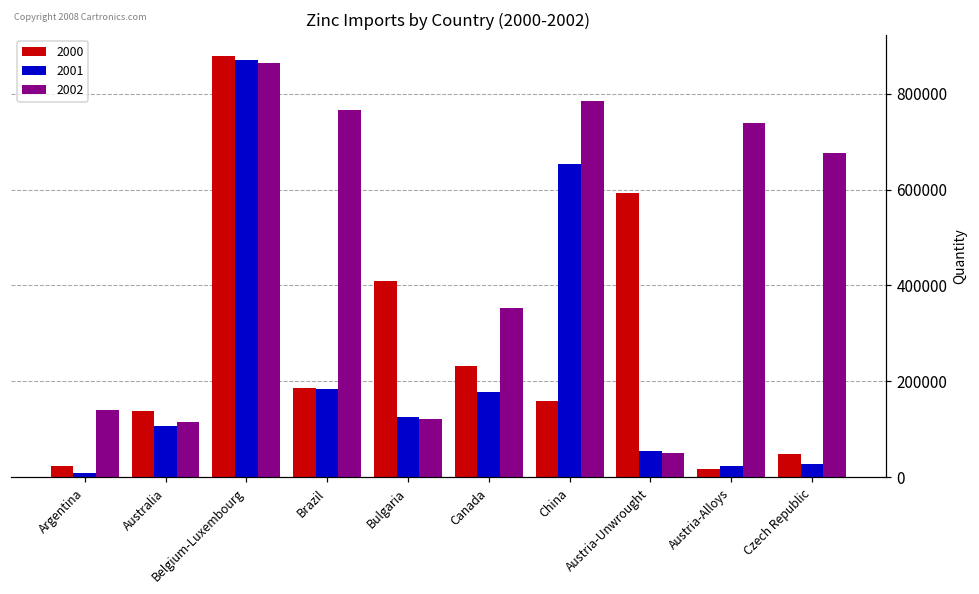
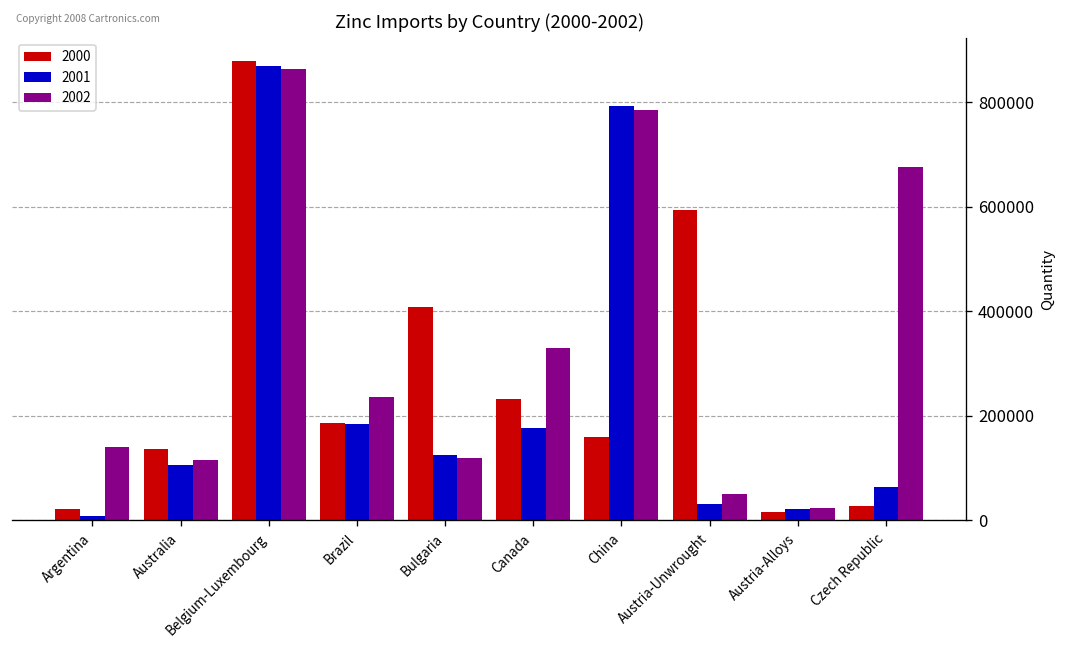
  {
    "2000": {
      "Argentina": 20000,
      "Australia": 140000,
      "Belgium-Luxembourg": 880000,
      "Brazil": 190000,
      "Bulgaria": 410000,
      "Canada": 230000,
      "China": 160000,
      "Austria-Unwrought": 590000,
      "Austria-Alloys": 20000,
-     "Czech Republic": 50000
+     "Czech Republic": 30000
    },
    "2001": {
      "Argentina": 10000,
      "Australia": 110000,
      "Belgium-Luxembourg": 870000,
      "Brazil": 180000,
      "Bulgaria": 120000,
      "Canada": 180000,
-     "China": 650000,
-     "Austria-Unwrought": 50000,
+     "China": 790000,
+     "Austria-Unwrought": 30000,
      "Austria-Alloys": 20000,
-     "Czech Republic": 30000
+     "Czech Republic": 60000
    },
    "2002": {
      "Argentina": 140000,
      "Australia": 120000,
      "Belgium-Luxembourg": 860000,
-     "Brazil": 770000,
+     "Brazil": 240000,
      "Bulgaria": 120000,
-     "Canada": 350000,
+     "Canada": 330000,
      "China": 790000,
      "Austria-Unwrought": 50000,
-     "Austria-Alloys": 740000,
+     "Austria-Alloys": 20000,
      "Czech Republic": 680000
    }
  }
